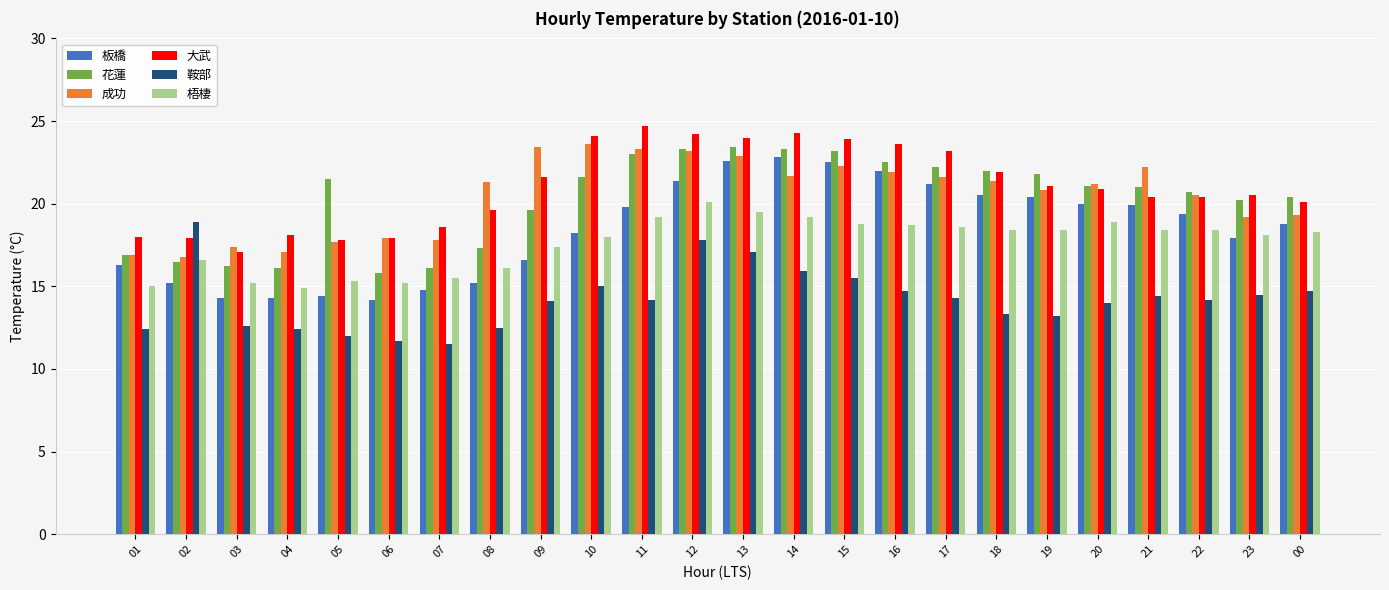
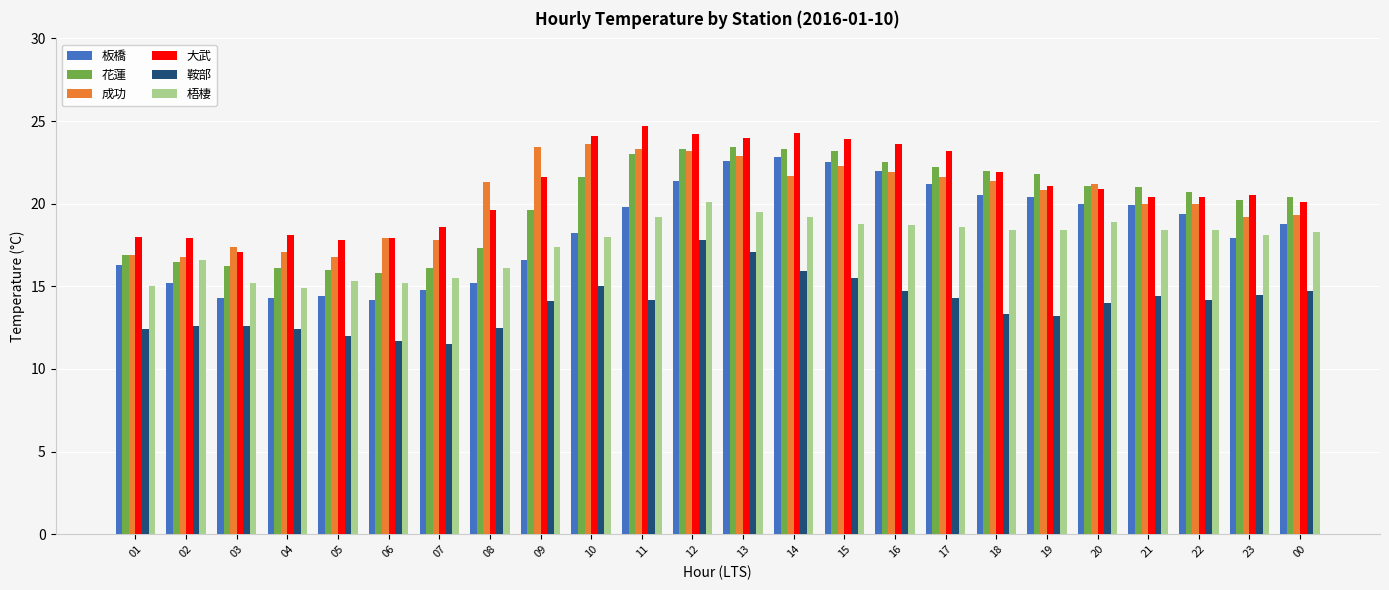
  {
    "板橋": {
      "01": 16.3,
      "02": 15.2,
      "03": 14.3,
      "04": 14.3,
      "05": 14.4,
      "06": 14.2,
      "07": 14.8,
      "08": 15.2,
      "09": 16.6,
      "10": 18.2,
      "11": 19.8,
      "12": 21.4,
      "13": 22.6,
      "14": 22.8,
      "15": 22.5,
      "16": 22.0,
      "17": 21.2,
      "18": 20.5,
      "19": 20.4,
      "20": 20.0,
      "21": 19.9,
      "22": 19.4,
      "23": 17.9,
      "00": 18.8
    },
    "花蓮": {
      "01": 16.9,
      "02": 16.5,
      "03": 16.2,
      "04": 16.1,
-     "05": 21.5,
+     "05": 16.0,
      "06": 15.8,
      "07": 16.1,
      "08": 17.3,
      "09": 19.6,
      "10": 21.6,
      "11": 23.0,
      "12": 23.3,
      "13": 23.4,
      "14": 23.3,
      "15": 23.2,
      "16": 22.5,
      "17": 22.2,
      "18": 22.0,
      "19": 21.8,
      "20": 21.1,
      "21": 21.0,
      "22": 20.7,
      "23": 20.2,
      "00": 20.4
    },
    "成功": {
      "01": 16.9,
      "02": 16.8,
      "03": 17.4,
      "04": 17.1,
-     "05": 17.7,
+     "05": 16.8,
      "06": 17.9,
      "07": 17.8,
      "08": 21.3,
      "09": 23.4,
      "10": 23.6,
      "11": 23.3,
      "12": 23.2,
      "13": 22.9,
      "14": 21.7,
      "15": 22.3,
      "16": 21.9,
      "17": 21.6,
      "18": 21.4,
      "19": 20.8,
      "20": 21.2,
-     "21": 22.2,
-     "22": 20.5,
+     "21": 20.0,
+     "22": 20.0,
      "23": 19.2,
      "00": 19.3
    },
    "大武": {
      "01": 18.0,
      "02": 17.9,
      "03": 17.1,
      "04": 18.1,
      "05": 17.8,
      "06": 17.9,
      "07": 18.6,
      "08": 19.6,
      "09": 21.6,
      "10": 24.1,
      "11": 24.7,
      "12": 24.2,
      "13": 24.0,
      "14": 24.3,
      "15": 23.9,
      "16": 23.6,
      "17": 23.2,
      "18": 21.9,
      "19": 21.1,
      "20": 20.9,
      "21": 20.4,
      "22": 20.4,
      "23": 20.5,
      "00": 20.1
    },
    "鞍部": {
      "01": 12.4,
-     "02": 18.9,
+     "02": 12.6,
      "03": 12.6,
      "04": 12.4,
      "05": 12.0,
      "06": 11.7,
      "07": 11.5,
      "08": 12.5,
      "09": 14.1,
      "10": 15.0,
      "11": 14.2,
      "12": 17.8,
      "13": 17.1,
      "14": 15.9,
      "15": 15.5,
      "16": 14.7,
      "17": 14.3,
      "18": 13.3,
      "19": 13.2,
      "20": 14.0,
      "21": 14.4,
      "22": 14.2,
      "23": 14.5,
      "00": 14.7
    },
    "梧棲": {
      "01": 15.0,
      "02": 16.6,
      "03": 15.2,
      "04": 14.9,
      "05": 15.3,
      "06": 15.2,
      "07": 15.5,
      "08": 16.1,
      "09": 17.4,
      "10": 18.0,
      "11": 19.2,
      "12": 20.1,
      "13": 19.5,
      "14": 19.2,
      "15": 18.8,
      "16": 18.7,
      "17": 18.6,
      "18": 18.4,
      "19": 18.4,
      "20": 18.9,
      "21": 18.4,
      "22": 18.4,
      "23": 18.1,
      "00": 18.3
    }
  }
